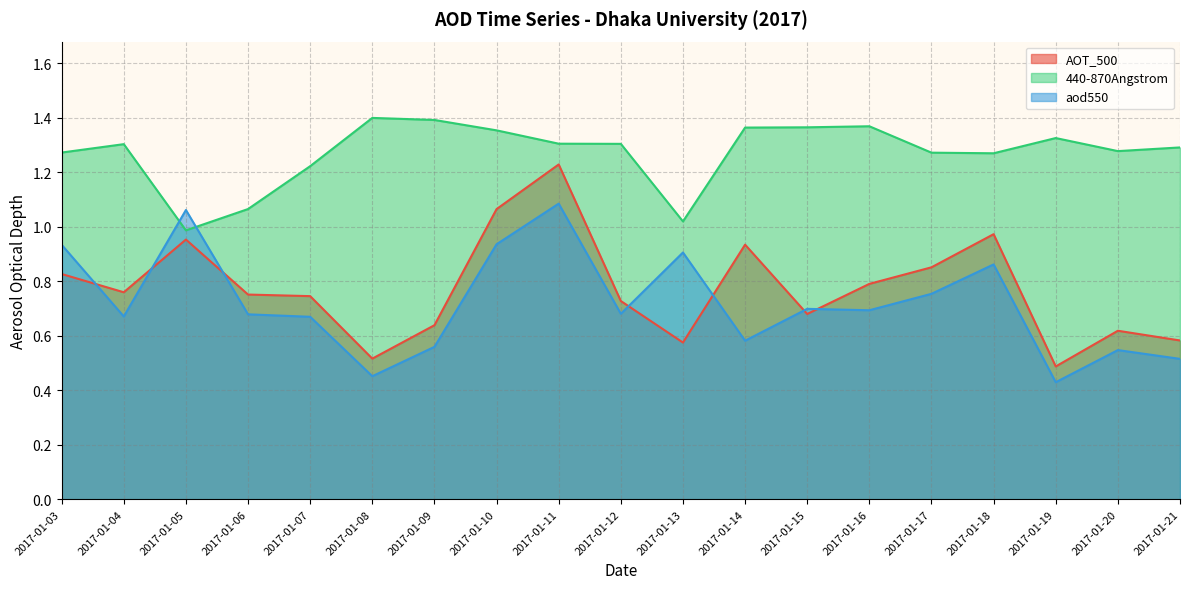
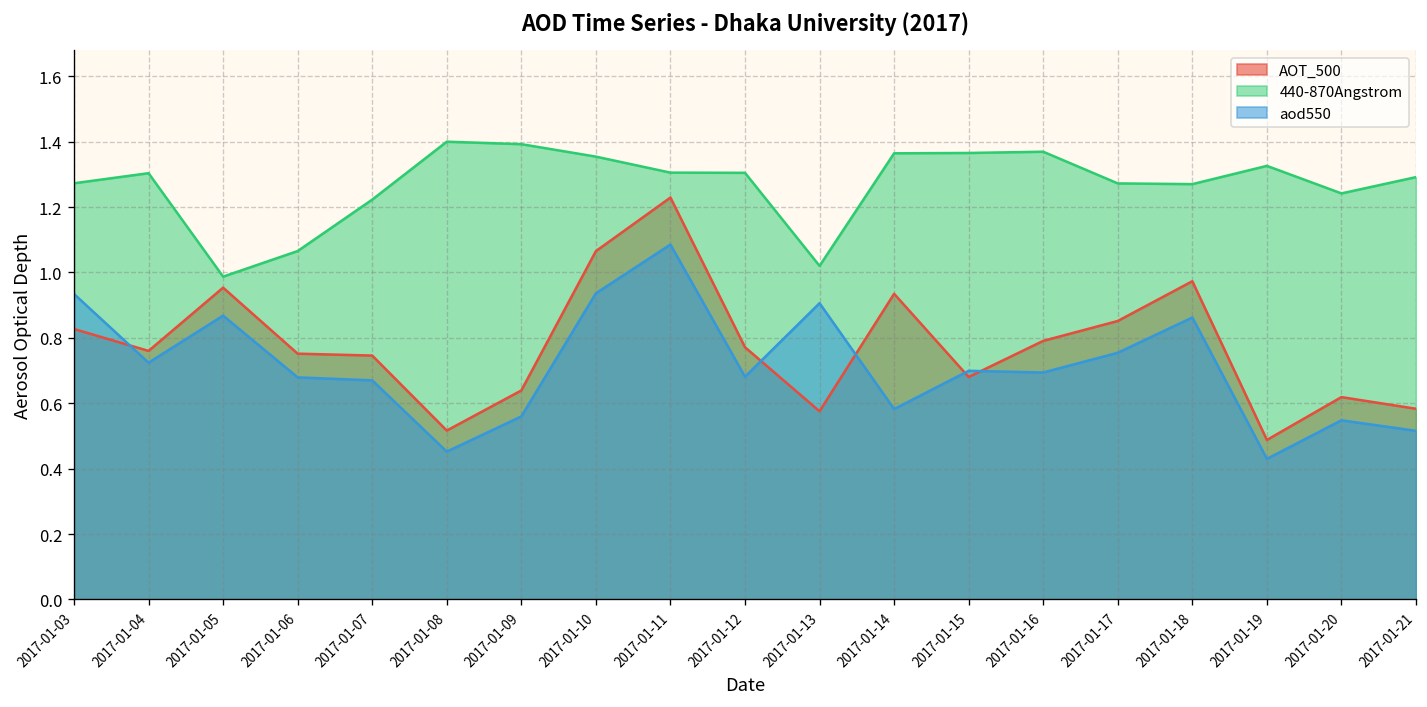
  {
    "AOT_500": {
      "2017-01-03": 0.83,
      "2017-01-04": 0.76,
      "2017-01-05": 0.95,
      "2017-01-06": 0.75,
      "2017-01-07": 0.75,
      "2017-01-08": 0.52,
      "2017-01-09": 0.64,
      "2017-01-10": 1.07,
      "2017-01-11": 1.23,
-     "2017-01-12": 0.73,
+     "2017-01-12": 0.77,
      "2017-01-13": 0.58,
      "2017-01-14": 0.93,
      "2017-01-15": 0.68,
      "2017-01-16": 0.79,
      "2017-01-17": 0.85,
      "2017-01-18": 0.97,
      "2017-01-19": 0.49,
      "2017-01-20": 0.62,
      "2017-01-21": 0.58
    },
    "440-870Angstrom": {
      "2017-01-03": 1.27,
      "2017-01-04": 1.30,
      "2017-01-05": 0.99,
      "2017-01-06": 1.07,
      "2017-01-07": 1.22,
      "2017-01-08": 1.40,
      "2017-01-09": 1.39,
      "2017-01-10": 1.35,
      "2017-01-11": 1.31,
      "2017-01-12": 1.30,
      "2017-01-13": 1.02,
      "2017-01-14": 1.36,
      "2017-01-15": 1.37,
      "2017-01-16": 1.37,
      "2017-01-17": 1.27,
      "2017-01-18": 1.27,
      "2017-01-19": 1.33,
-     "2017-01-20": 1.28,
+     "2017-01-20": 1.24,
      "2017-01-21": 1.29
    },
    "aod550": {
      "2017-01-03": 0.93,
-     "2017-01-04": 0.67,
-     "2017-01-05": 1.06,
+     "2017-01-04": 0.72,
+     "2017-01-05": 0.87,
      "2017-01-06": 0.68,
      "2017-01-07": 0.67,
      "2017-01-08": 0.45,
      "2017-01-09": 0.56,
      "2017-01-10": 0.94,
      "2017-01-11": 1.09,
      "2017-01-12": 0.68,
      "2017-01-13": 0.91,
      "2017-01-14": 0.58,
      "2017-01-15": 0.70,
      "2017-01-16": 0.69,
      "2017-01-17": 0.75,
      "2017-01-18": 0.86,
      "2017-01-19": 0.43,
      "2017-01-20": 0.55,
      "2017-01-21": 0.52
    }
  }
